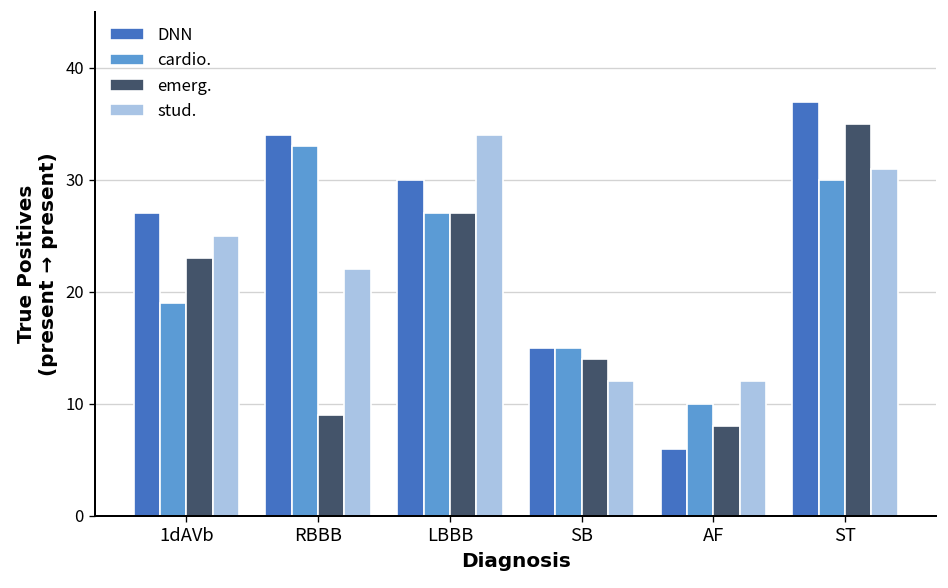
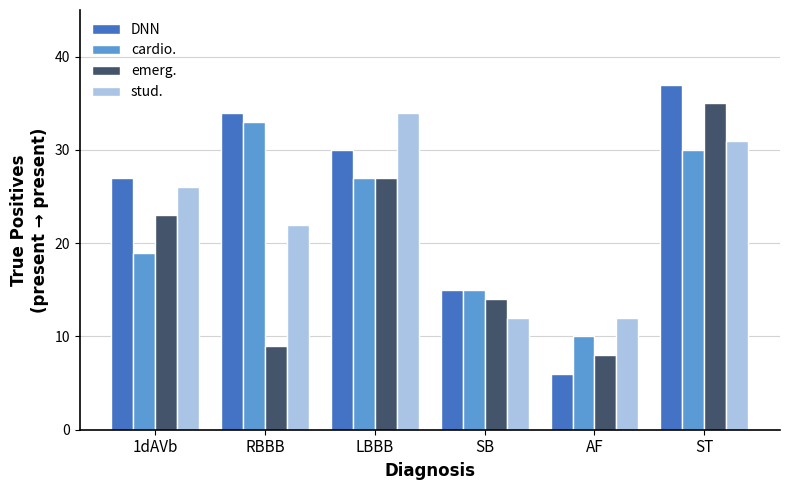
  {
    "emerg.": {
      "1dAVb": 23,
      "RBBB": 9,
      "LBBB": 27,
      "SB": 14,
      "AF": 8,
      "ST": 35
    },
    "stud.": {
-     "1dAVb": 25,
+     "1dAVb": 26,
      "RBBB": 22,
      "LBBB": 34,
      "SB": 12,
      "AF": 12,
      "ST": 31
    }
  }
